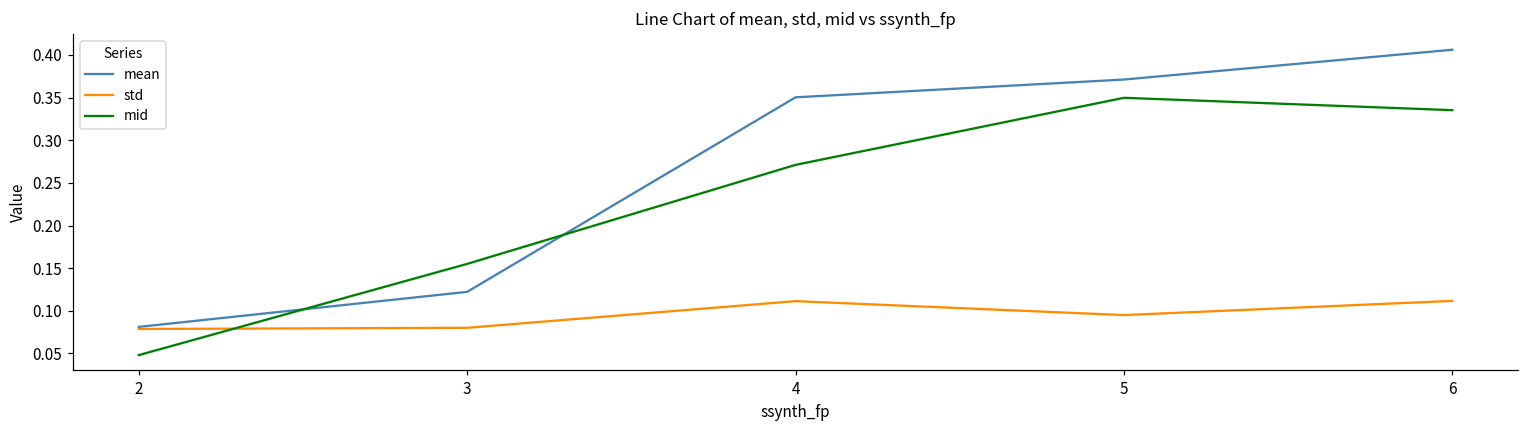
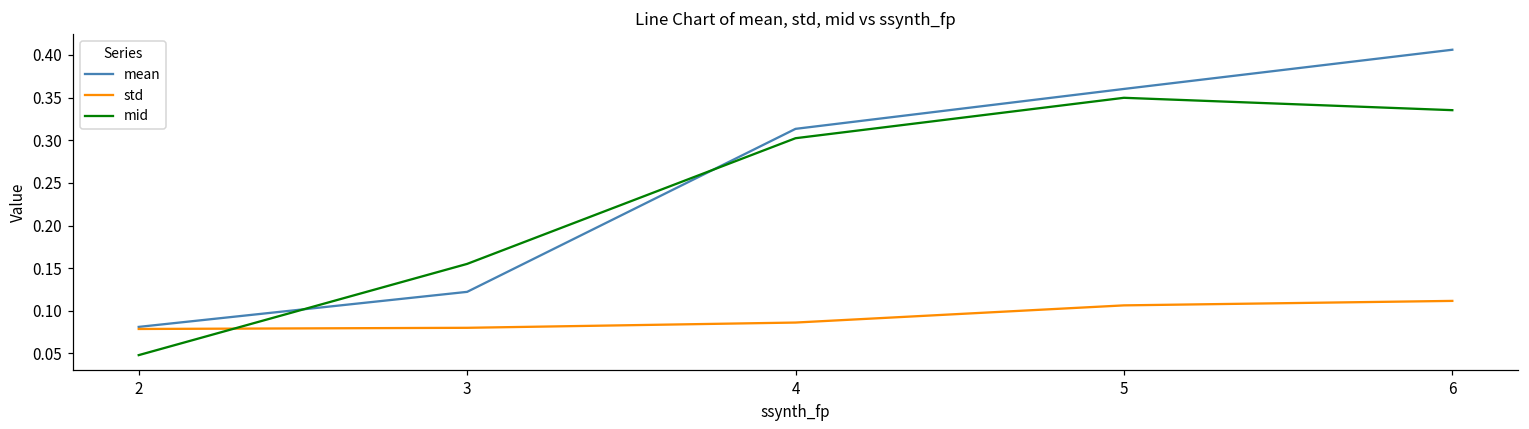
  {
    "mean": {
      "3": 0.12,
-     "4": 0.35,
-     "5": 0.37,
+     "4": 0.31,
+     "5": 0.36,
      "6": 0.41
    },
    "std": {
      "3": 0.08,
-     "4": 0.11,
-     "5": 0.10,
+     "4": 0.09,
+     "5": 0.11,
      "6": 0.11
    },
    "mid": {
      "2": 0.05,
      "3": 0.16,
-     "4": 0.27,
+     "4": 0.30,
      "5": 0.35,
      "6": 0.34
    }
  }
